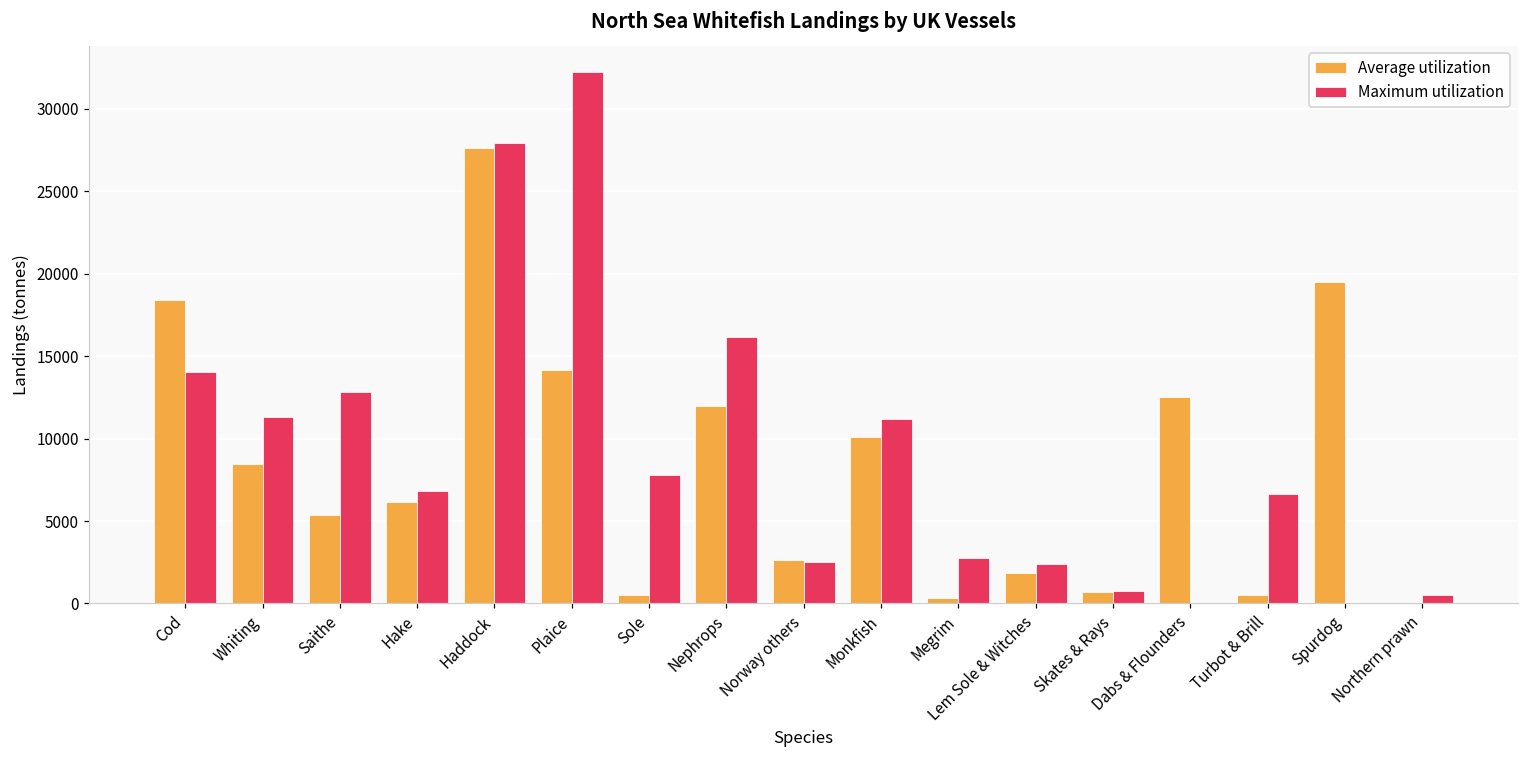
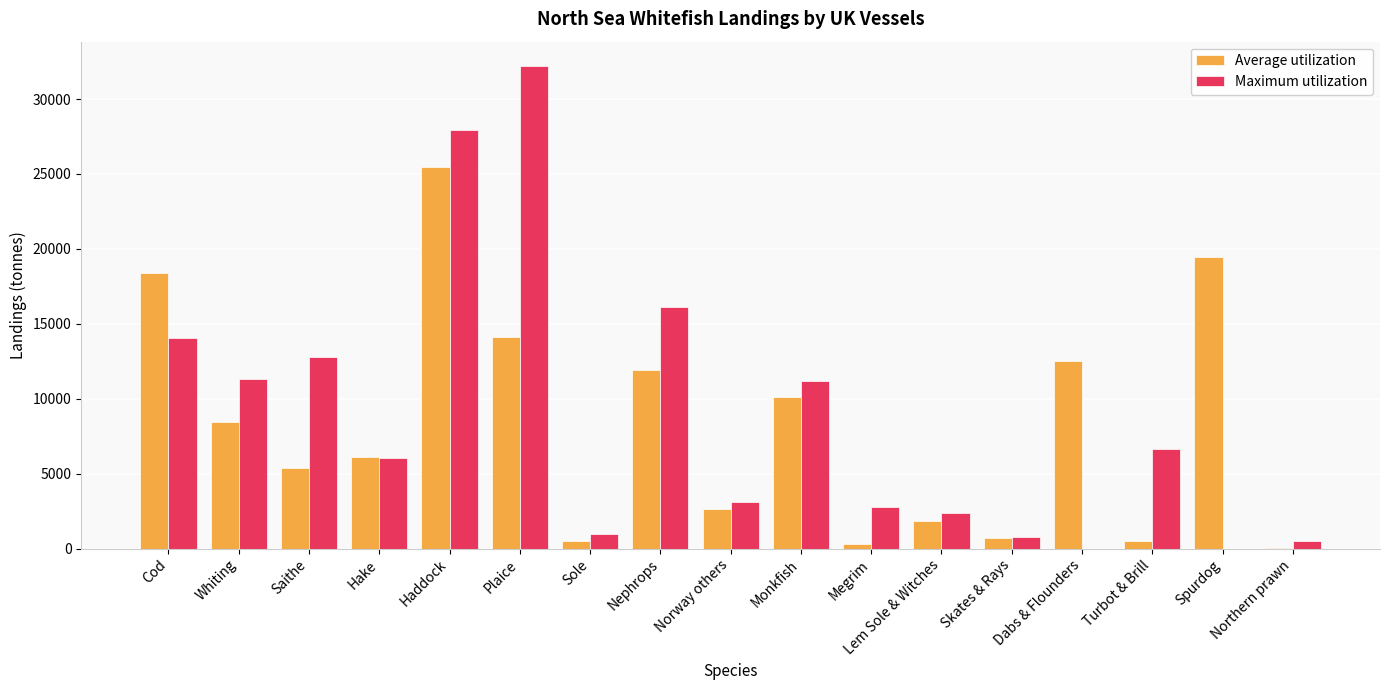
  {
    "Average utilization": {
      "Cod": 18400,
      "Whiting": 8400,
      "Saithe": 5400,
      "Hake": 6100,
-     "Haddock": 27700,
+     "Haddock": 25500,
      "Plaice": 14200,
      "Sole": 500,
      "Nephrops": 11900,
      "Norway others": 2600,
      "Monkfish": 10100,
      "Megrim": 300,
      "Lem Sole & Witches": 1900,
      "Skates & Rays": 700,
      "Dabs & Flounders": 12500,
      "Turbot & Brill": 500,
      "Spurdog": 19500
    },
    "Maximum utilization": {
      "Cod": 14000,
      "Whiting": 11300,
      "Saithe": 12800,
-     "Hake": 6800,
+     "Hake": 6000,
      "Haddock": 27900,
      "Plaice": 32200,
-     "Sole": 7800,
+     "Sole": 900,
      "Nephrops": 16200,
-     "Norway others": 2500,
+     "Norway others": 3100,
      "Monkfish": 11200,
      "Megrim": 2700,
      "Lem Sole & Witches": 2400,
      "Skates & Rays": 800,
      "Turbot & Brill": 6600,
      "Spurdog": 0,
      "Northern prawn": 500
    }
  }
